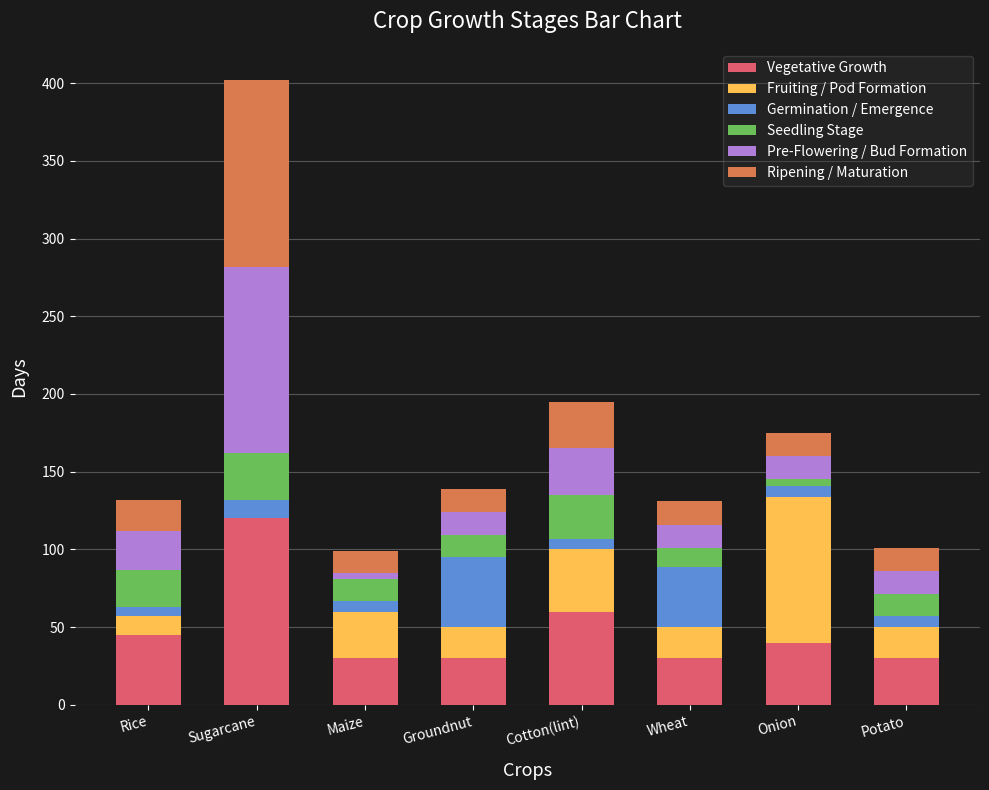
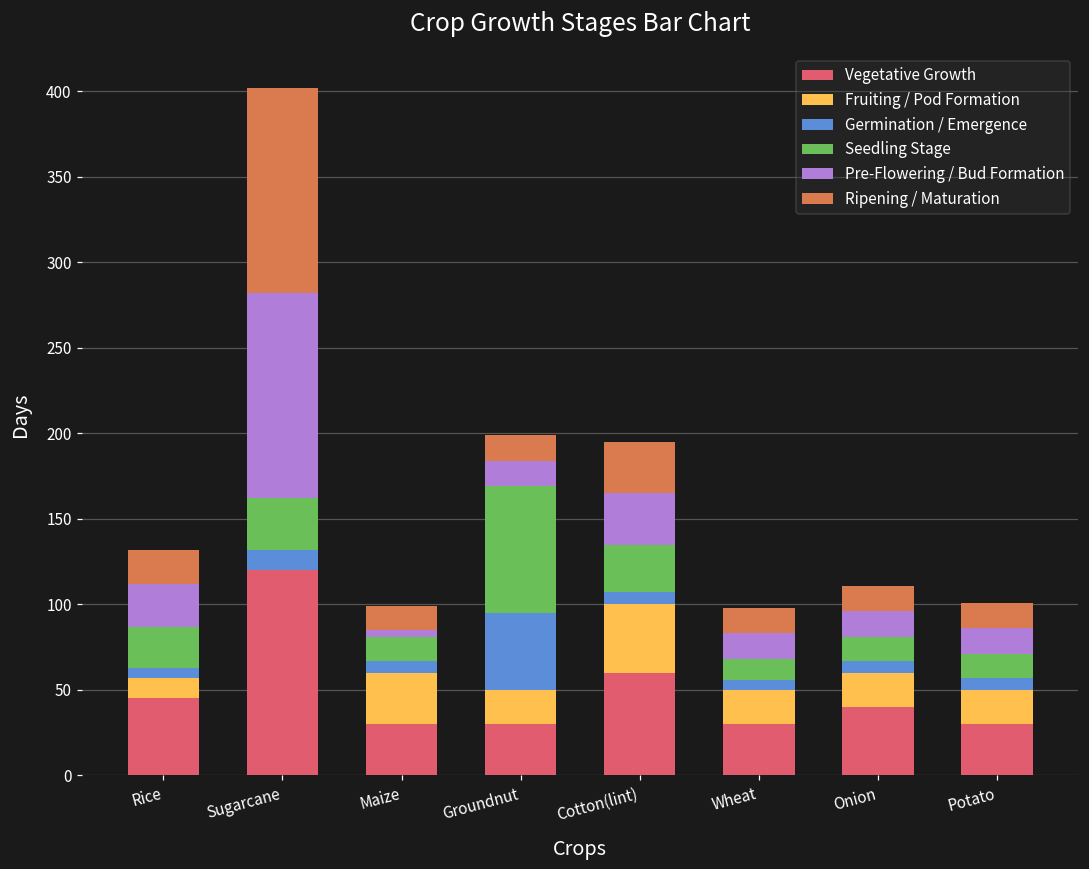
  {
    "Fruiting / Pod Formation": {
      "Rice": 12,
      "Sugarcane": 0,
      "Maize": 30,
      "Groundnut": 20,
      "Cotton(lint)": 40,
      "Wheat": 20,
-     "Onion": 94,
+     "Onion": 20,
      "Potato": 20
    },
    "Germination / Emergence": {
      "Rice": 6,
      "Sugarcane": 12,
      "Maize": 7,
      "Groundnut": 45,
      "Cotton(lint)": 7,
-     "Wheat": 39,
+     "Wheat": 6,
      "Onion": 7,
      "Potato": 7
    },
    "Seedling Stage": {
      "Rice": 24,
      "Sugarcane": 30,
      "Maize": 14,
-     "Groundnut": 14,
+     "Groundnut": 74,
      "Cotton(lint)": 28,
      "Wheat": 12,
-     "Onion": 4,
+     "Onion": 14,
      "Potato": 14
    },
    "Pre-Flowering / Bud Formation": {
      "Rice": 25,
      "Sugarcane": 120,
      "Maize": 4,
      "Groundnut": 15,
      "Cotton(lint)": 30,
      "Wheat": 15,
      "Onion": 15,
      "Potato": 15
    }
  }
